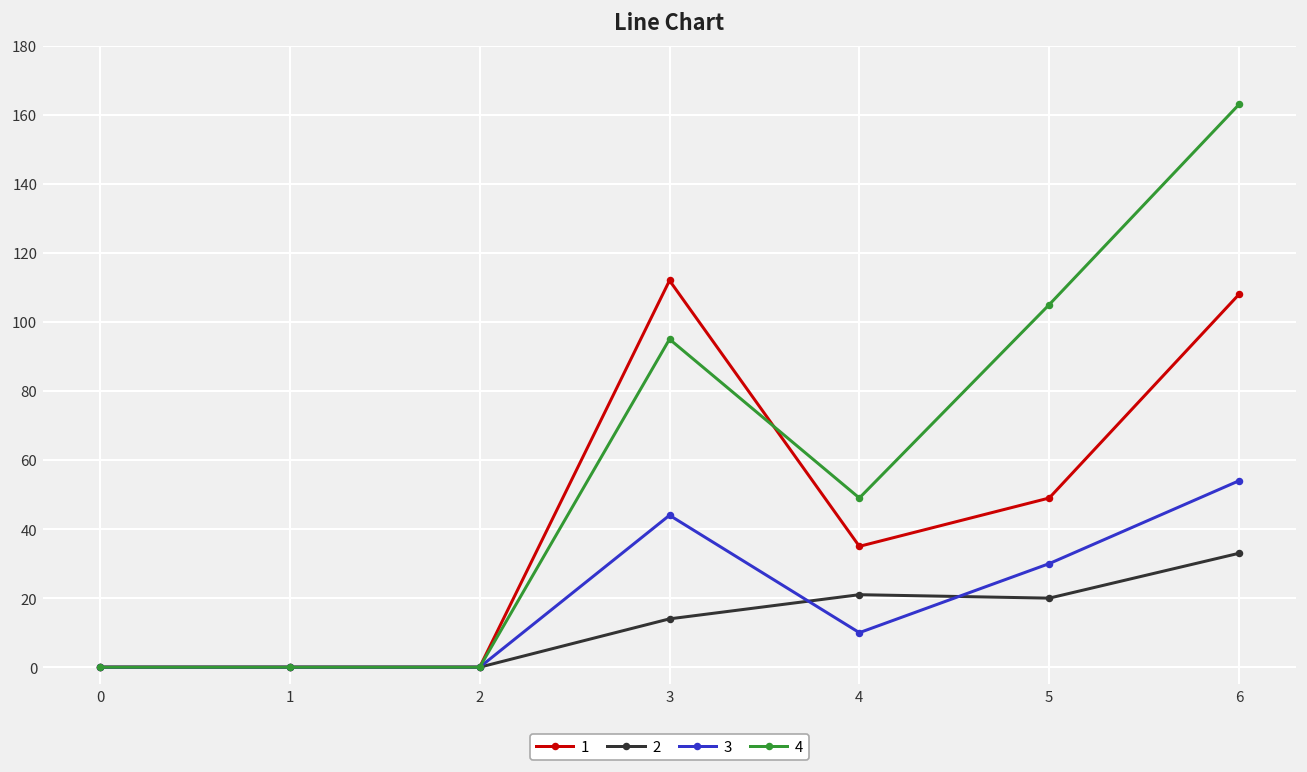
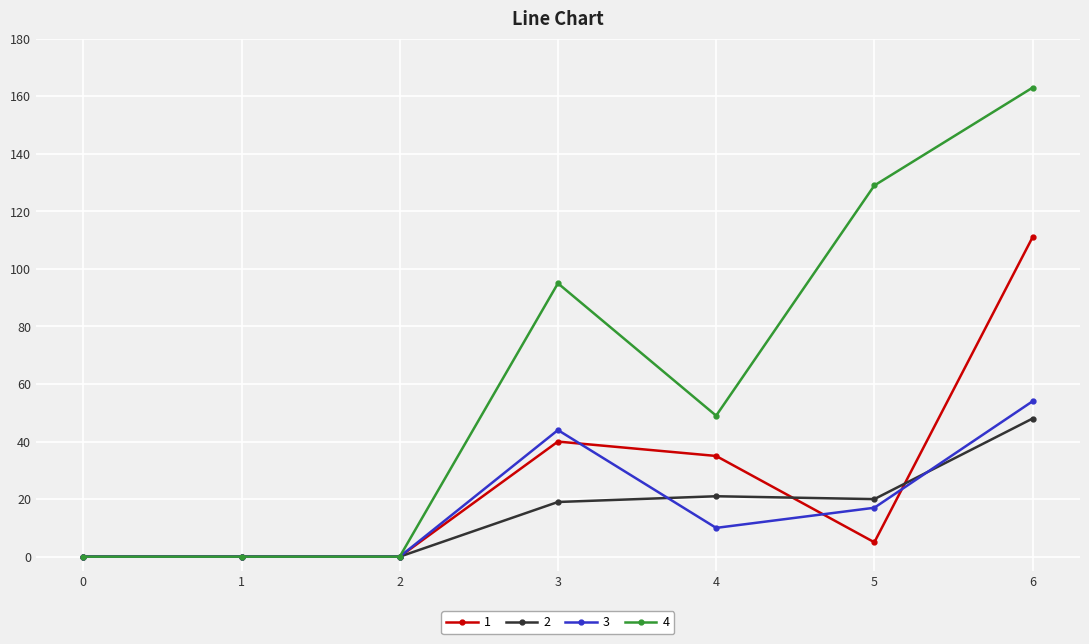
  {
    "1": {
-     "3": 112,
+     "3": 40,
      "4": 35,
-     "5": 49,
-     "6": 108
+     "5": 5,
+     "6": 111
    },
    "2": {
-     "3": 14,
+     "3": 19,
      "4": 21,
      "5": 20,
-     "6": 33
+     "6": 48
    },
    "3": {
      "3": 44,
      "4": 10,
-     "5": 30,
+     "5": 17,
      "6": 54
    },
    "4": {
      "3": 95,
      "4": 49,
-     "5": 105,
+     "5": 129,
      "6": 163
    }
  }
